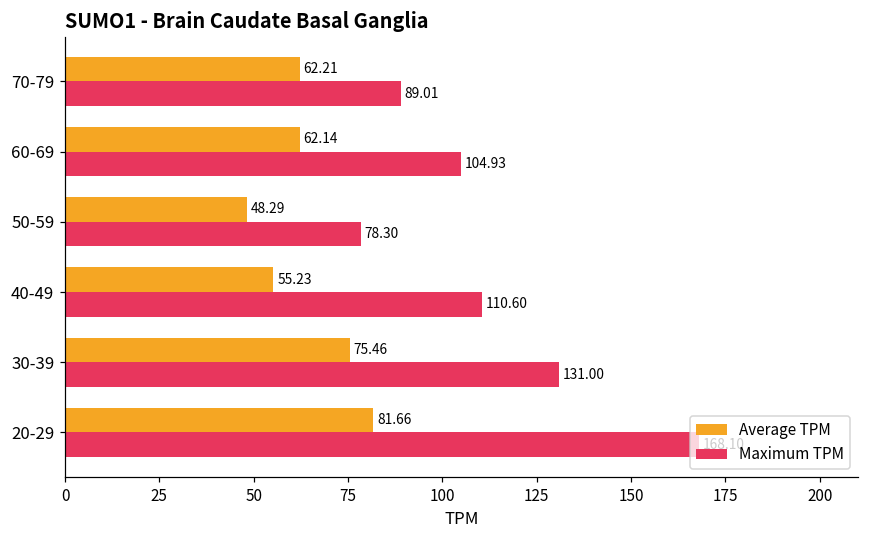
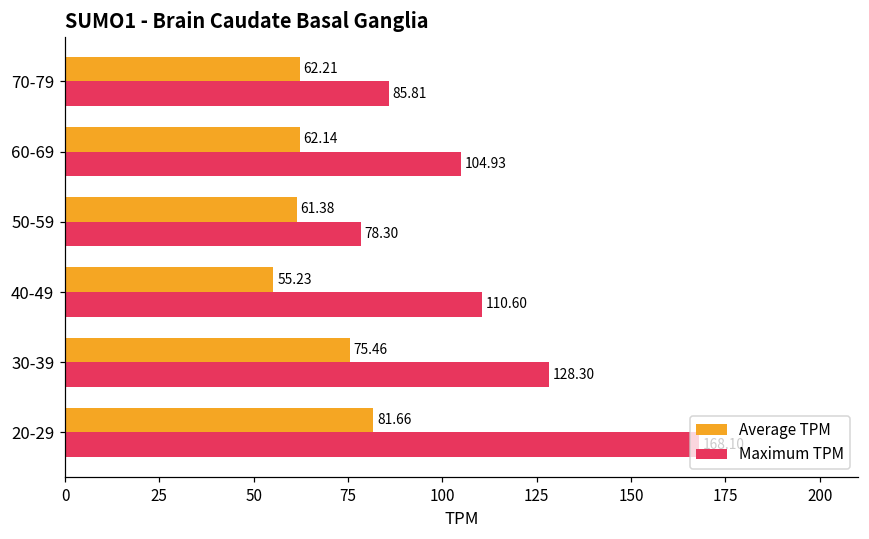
  {
    "Average TPM": {
      "70-79": 62.21,
      "60-69": 62.14,
-     "50-59": 48.29,
+     "50-59": 61.38,
      "40-49": 55.23,
      "30-39": 75.46,
      "20-29": 81.66
    },
    "Maximum TPM": {
-     "70-79": 89.01,
+     "70-79": 85.81,
      "60-69": 104.93,
      "50-59": 78.30,
      "40-49": 110.60,
-     "30-39": 131.00
+     "30-39": 128.30
    }
  }
